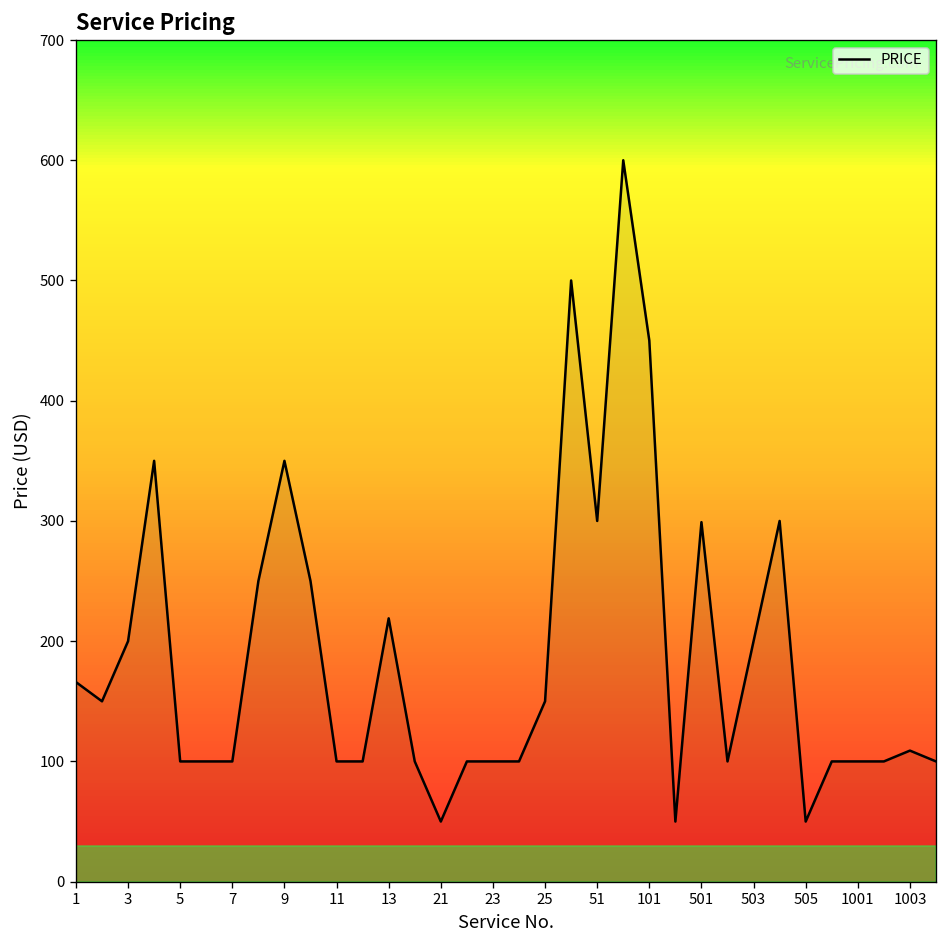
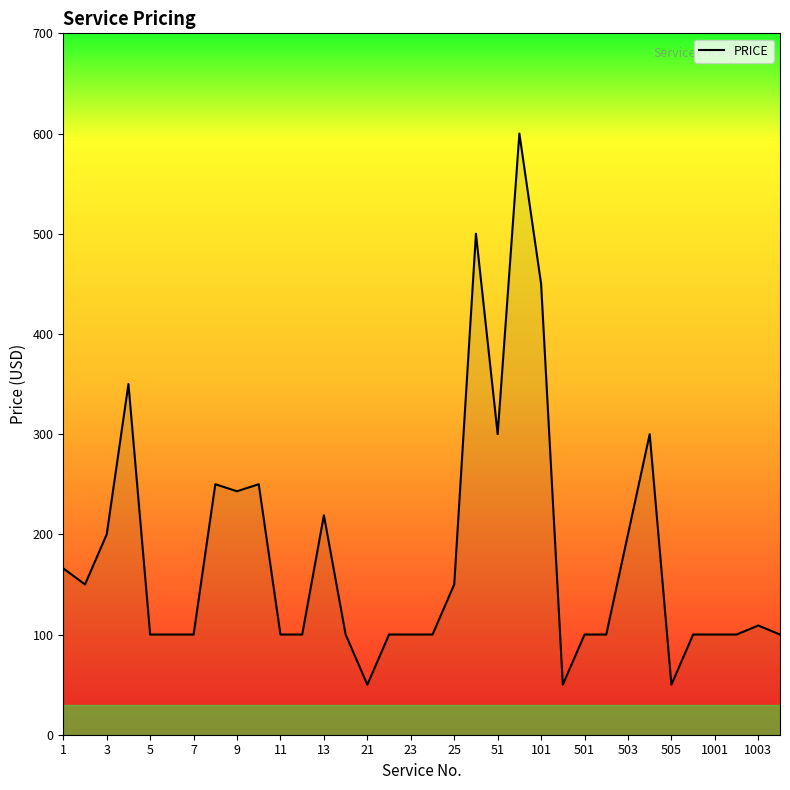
  {
    "1": 166,
    "3": 200,
    "5": 100,
    "7": 100,
-   "9": 350,
+   "9": 243,
    "11": 100,
    "13": 219,
    "21": 50,
    "23": 100,
    "25": 150,
    "51": 300,
    "101": 450,
-   "501": 299,
+   "501": 100,
    "503": 200,
    "505": 50,
    "1001": 100,
    "1003": 109
  }
